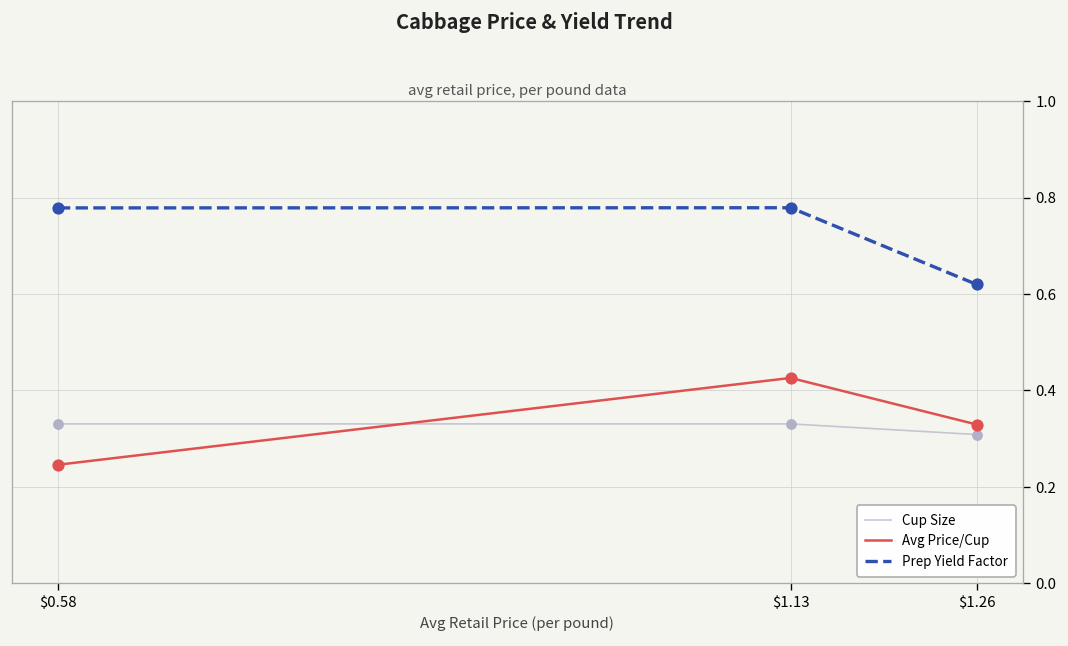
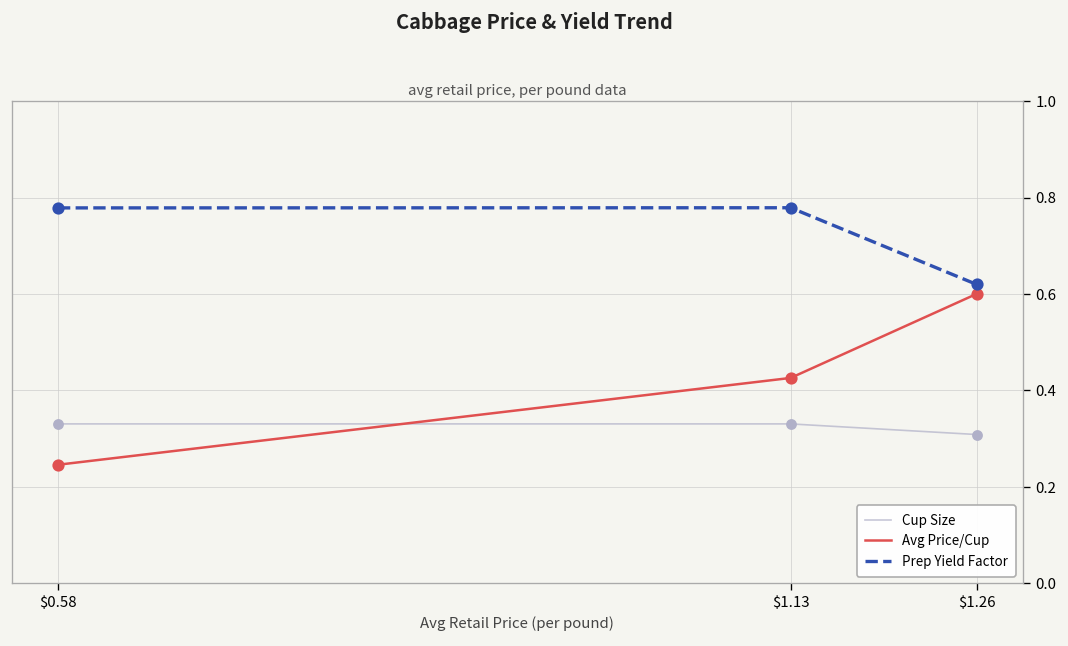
  {
    "Cup Size": {
      "$0.58": 0.33,
      "$1.13": 0.33,
      "$1.26": 0.31
    },
    "Avg Price/Cup": {
      "$0.58": 0.25,
      "$1.13": 0.43,
-     "$1.26": 0.33
+     "$1.26": 0.60
    },
    "Prep Yield Factor": {
      "$0.58": 0.78,
      "$1.13": 0.78,
      "$1.26": 0.62
    }
  }
